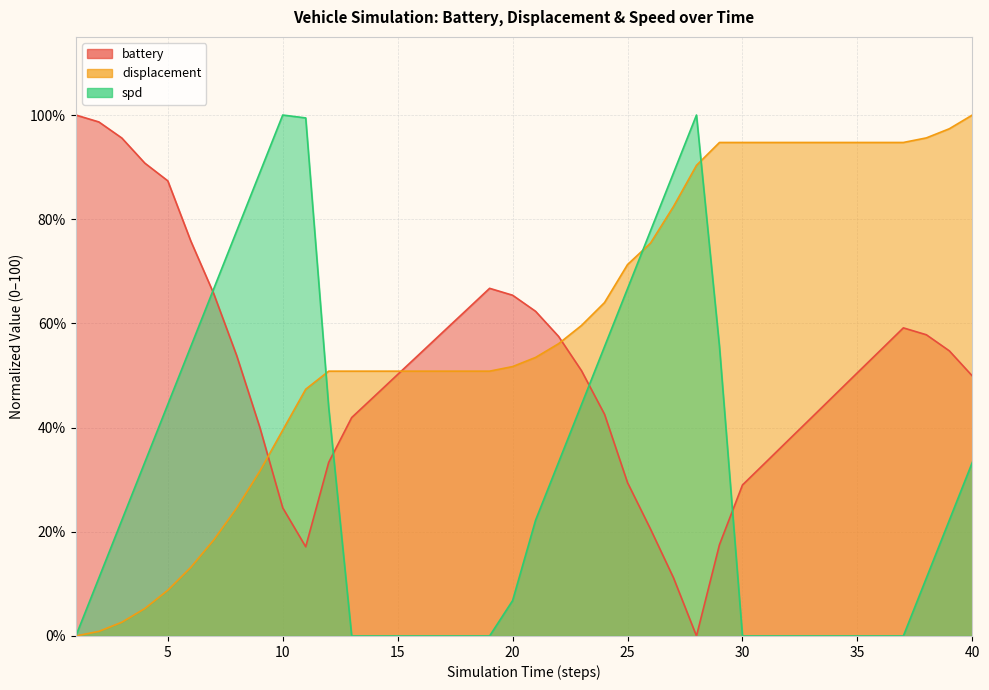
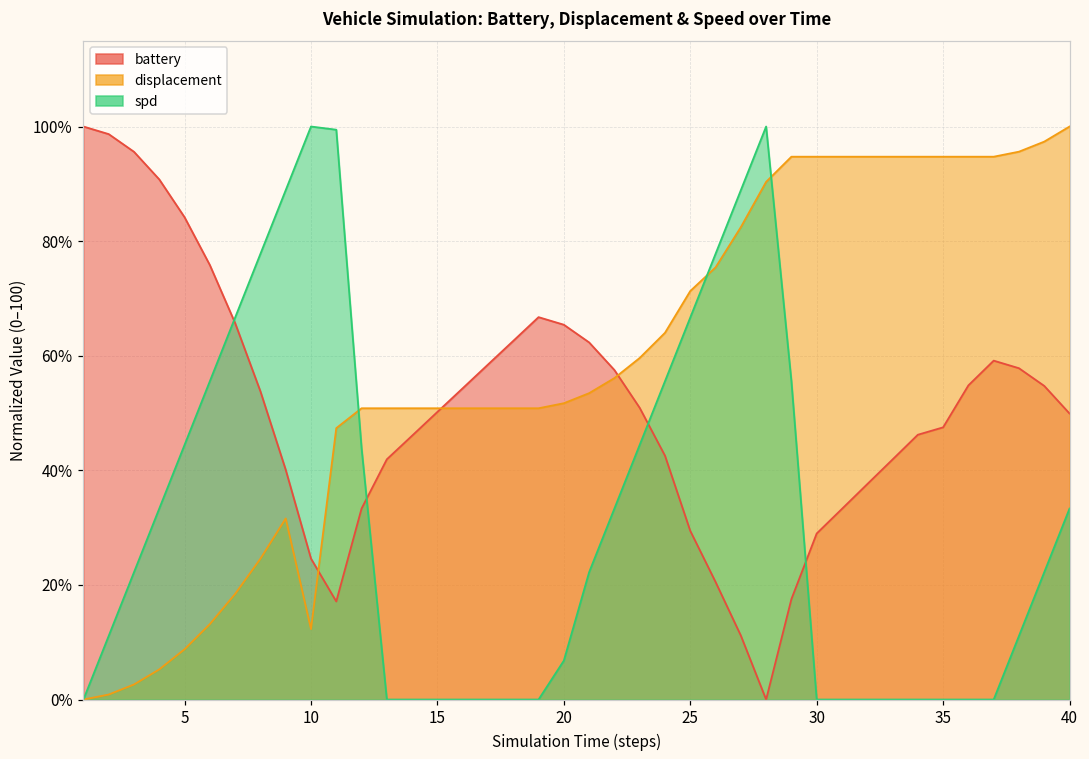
  {
    "battery": {
-     "5": "87%",
+     "5": "84%",
      "10": "25%",
      "15": "50%",
      "20": "65%",
      "25": "29%",
      "30": "29%",
-     "35": "51%",
+     "35": "48%",
      "40": "50%"
    },
    "displacement": {
      "5": "9%",
-     "10": "40%",
+     "10": "12%",
      "15": "51%",
      "20": "52%",
      "25": "71%",
      "30": "95%",
      "35": "95%",
      "40": "100%"
    },
    "spd": {
      "5": "44%",
      "10": "100%",
      "15": "0%",
      "20": "7%",
      "25": "67%",
      "30": "0%",
      "35": "0%",
      "40": "33%"
    }
  }
